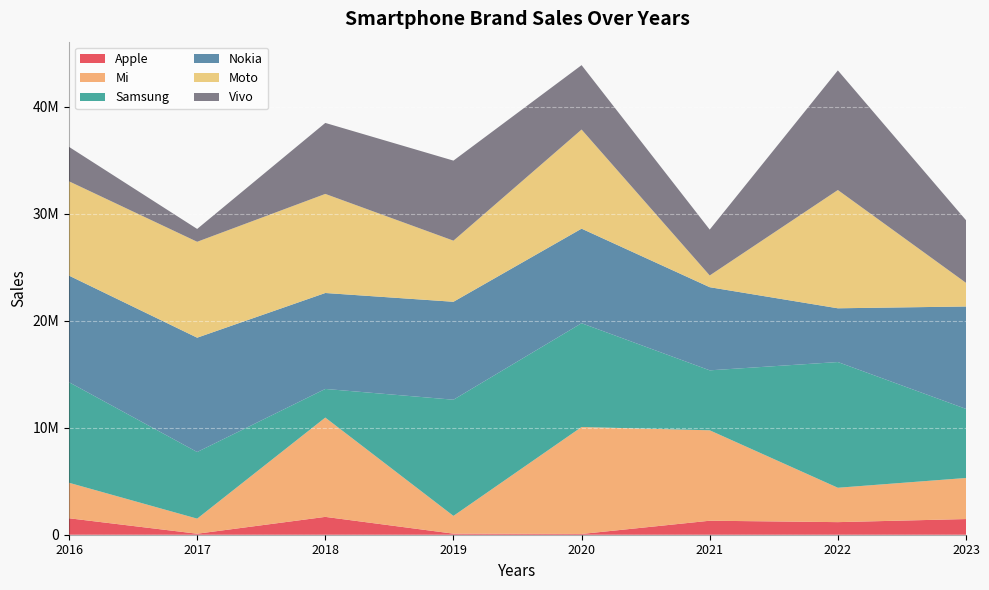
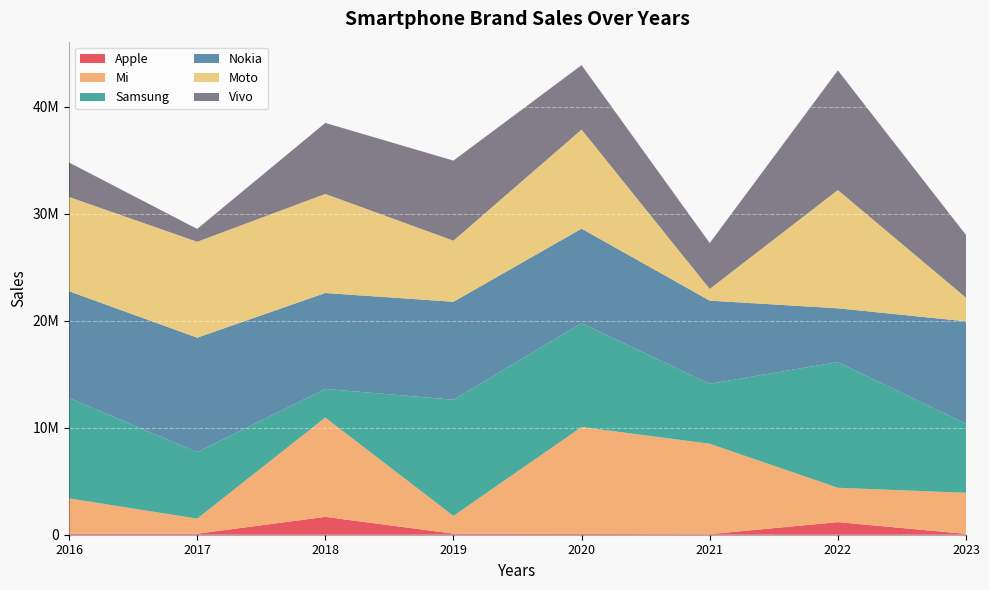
  {
    "Apple": {
-     "2016": 1500000,
+     "2016": 100000,
      "2018": 1700000,
-     "2021": 1300000,
+     "2021": 100000,
      "2022": 1200000,
-     "2023": 1500000
+     "2023": 100000
    }
  }
